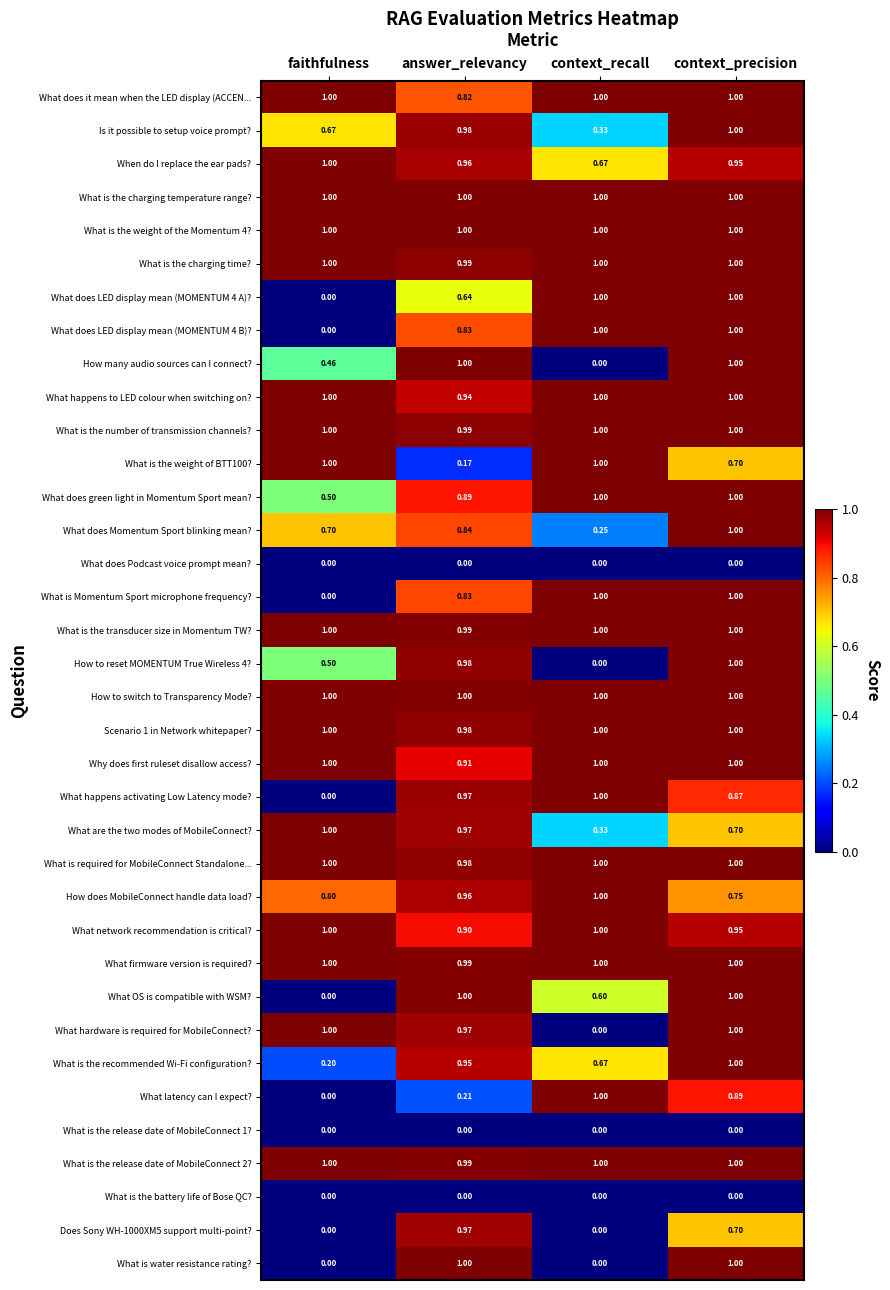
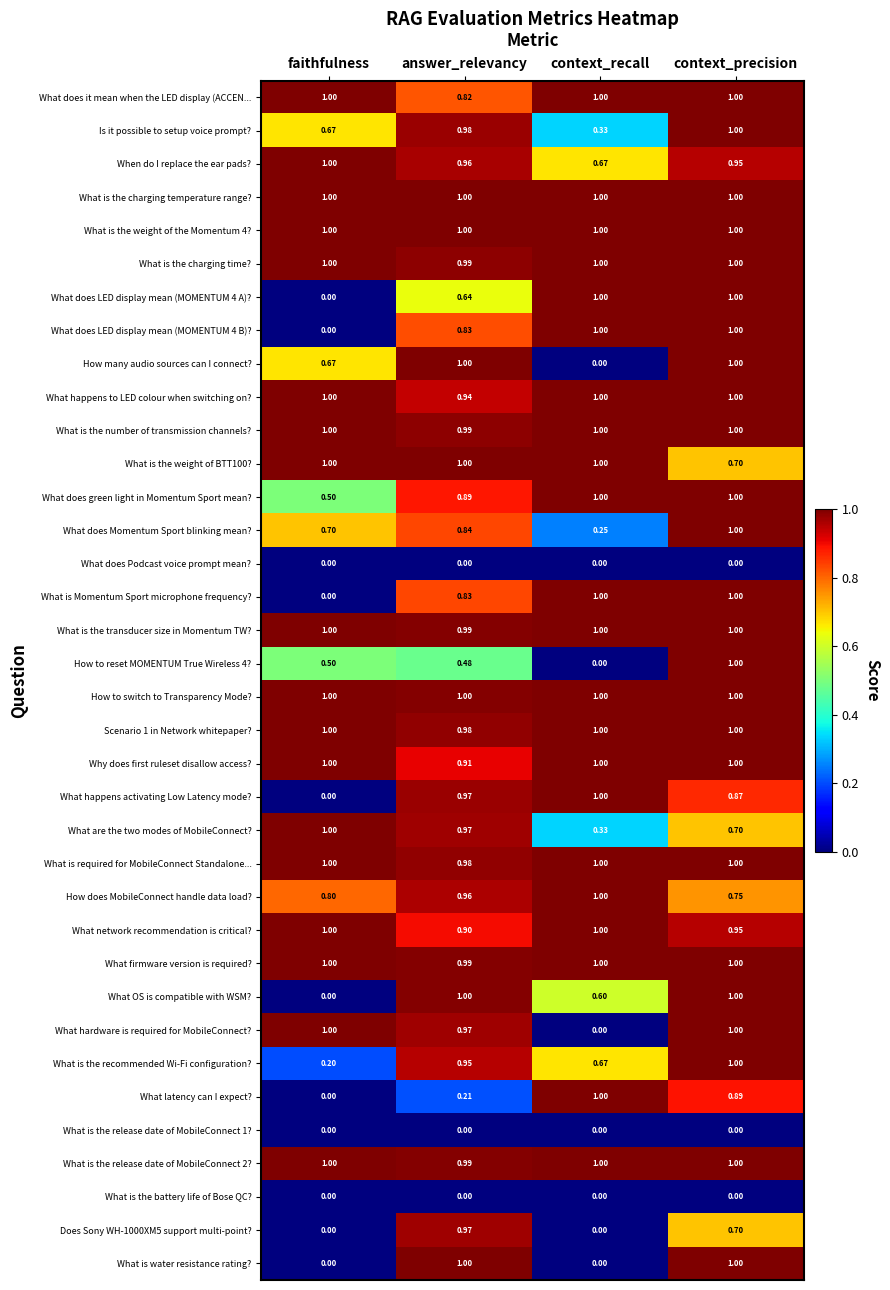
  {
    "What does it mean when the LED display (ACCEN...": {
      "faithfulness": 1.00,
      "answer_relevancy": 0.82,
      "context_recall": 1.00,
      "context_precision": 1.00
    },
    "Is it possible to setup voice prompt?": {
      "faithfulness": 0.67,
      "answer_relevancy": 0.98,
      "context_recall": 0.33,
      "context_precision": 1.00
    },
    "When do I replace the ear pads?": {
      "faithfulness": 1.00,
      "answer_relevancy": 0.96,
      "context_recall": 0.67,
      "context_precision": 0.95
    },
    "What is the charging temperature range?": {
      "faithfulness": 1.00,
      "answer_relevancy": 1.00,
      "context_recall": 1.00,
      "context_precision": 1.00
    },
    "What is the weight of the Momentum 4?": {
      "faithfulness": 1.00,
      "answer_relevancy": 1.00,
      "context_recall": 1.00,
      "context_precision": 1.00
    },
    "What is the charging time?": {
      "faithfulness": 1.00,
      "answer_relevancy": 0.99,
      "context_recall": 1.00,
      "context_precision": 1.00
    },
    "What does LED display mean (MOMENTUM 4 A)?": {
      "faithfulness": 0.00,
      "answer_relevancy": 0.64,
      "context_recall": 1.00,
      "context_precision": 1.00
    },
    "What does LED display mean (MOMENTUM 4 B)?": {
      "faithfulness": 0.00,
      "answer_relevancy": 0.83,
      "context_recall": 1.00,
      "context_precision": 1.00
    },
    "How many audio sources can I connect?": {
-     "faithfulness": 0.46,
+     "faithfulness": 0.67,
      "answer_relevancy": 1.00,
      "context_recall": 0.00,
      "context_precision": 1.00
    },
    "What happens to LED colour when switching on?": {
      "faithfulness": 1.00,
      "answer_relevancy": 0.94,
      "context_recall": 1.00,
      "context_precision": 1.00
    },
    "What is the number of transmission channels?": {
      "faithfulness": 1.00,
      "answer_relevancy": 0.99,
      "context_recall": 1.00,
      "context_precision": 1.00
    },
    "What is the weight of BTT100?": {
      "faithfulness": 1.00,
-     "answer_relevancy": 0.17,
+     "answer_relevancy": 1.00,
      "context_recall": 1.00,
      "context_precision": 0.70
    },
    "What does green light in Momentum Sport mean?": {
      "faithfulness": 0.50,
      "answer_relevancy": 0.89,
      "context_recall": 1.00,
      "context_precision": 1.00
    },
    "What does Momentum Sport blinking mean?": {
      "faithfulness": 0.70,
      "answer_relevancy": 0.84,
      "context_recall": 0.25,
      "context_precision": 1.00
    },
    "What does Podcast voice prompt mean?": {
      "faithfulness": 0.00,
      "answer_relevancy": 0.00,
      "context_recall": 0.00,
      "context_precision": 0.00
    },
    "What is Momentum Sport microphone frequency?": {
      "faithfulness": 0.00,
      "answer_relevancy": 0.83,
      "context_recall": 1.00,
      "context_precision": 1.00
    },
    "What is the transducer size in Momentum TW?": {
      "faithfulness": 1.00,
      "answer_relevancy": 0.99,
      "context_recall": 1.00,
      "context_precision": 1.00
    },
    "How to reset MOMENTUM True Wireless 4?": {
      "faithfulness": 0.50,
-     "answer_relevancy": 0.98,
+     "answer_relevancy": 0.48,
      "context_recall": 0.00,
      "context_precision": 1.00
    },
    "How to switch to Transparency Mode?": {
      "faithfulness": 1.00,
      "answer_relevancy": 1.00,
      "context_recall": 1.00,
      "context_precision": 1.00
    },
    "Scenario 1 in Network whitepaper?": {
      "faithfulness": 1.00,
      "answer_relevancy": 0.98,
      "context_recall": 1.00,
      "context_precision": 1.00
    },
    "Why does first ruleset disallow access?": {
      "faithfulness": 1.00,
      "answer_relevancy": 0.91,
      "context_recall": 1.00,
      "context_precision": 1.00
    },
    "What happens activating Low Latency mode?": {
      "faithfulness": 0.00,
      "answer_relevancy": 0.97,
      "context_recall": 1.00,
      "context_precision": 0.87
    },
    "What are the two modes of MobileConnect?": {
      "faithfulness": 1.00,
      "answer_relevancy": 0.97,
      "context_recall": 0.33,
      "context_precision": 0.70
    },
    "What is required for MobileConnect Standalone...": {
      "faithfulness": 1.00,
      "answer_relevancy": 0.98,
      "context_recall": 1.00,
      "context_precision": 1.00
    },
    "How does MobileConnect handle data load?": {
      "faithfulness": 0.80,
      "answer_relevancy": 0.96,
      "context_recall": 1.00,
      "context_precision": 0.75
    },
    "What network recommendation is critical?": {
      "faithfulness": 1.00,
      "answer_relevancy": 0.90,
      "context_recall": 1.00,
      "context_precision": 0.95
    },
    "What firmware version is required?": {
      "faithfulness": 1.00,
      "answer_relevancy": 0.99,
      "context_recall": 1.00,
      "context_precision": 1.00
    },
    "What OS is compatible with WSM?": {
      "faithfulness": 0.00,
      "answer_relevancy": 1.00,
      "context_recall": 0.60,
      "context_precision": 1.00
    },
    "What hardware is required for MobileConnect?": {
      "faithfulness": 1.00,
      "answer_relevancy": 0.97,
      "context_recall": 0.00,
      "context_precision": 1.00
    },
    "What is the recommended Wi-Fi configuration?": {
      "faithfulness": 0.20,
      "answer_relevancy": 0.95,
      "context_recall": 0.67,
      "context_precision": 1.00
    },
    "What latency can I expect?": {
      "faithfulness": 0.00,
      "answer_relevancy": 0.21,
      "context_recall": 1.00,
      "context_precision": 0.89
    },
    "What is the release date of MobileConnect 1?": {
      "faithfulness": 0.00,
      "answer_relevancy": 0.00,
      "context_recall": 0.00,
      "context_precision": 0.00
    },
    "What is the release date of MobileConnect 2?": {
      "faithfulness": 1.00,
      "answer_relevancy": 0.99,
      "context_recall": 1.00,
      "context_precision": 1.00
    },
    "What is the battery life of Bose QC?": {
      "faithfulness": 0.00,
      "answer_relevancy": 0.00,
      "context_recall": 0.00,
      "context_precision": 0.00
    },
    "Does Sony WH-1000XM5 support multi-point?": {
      "faithfulness": 0.00,
      "answer_relevancy": 0.97,
      "context_recall": 0.00,
      "context_precision": 0.70
    },
    "What is water resistance rating?": {
      "faithfulness": 0.00,
      "answer_relevancy": 1.00,
      "context_recall": 0.00,
      "context_precision": 1.00
    }
  }
